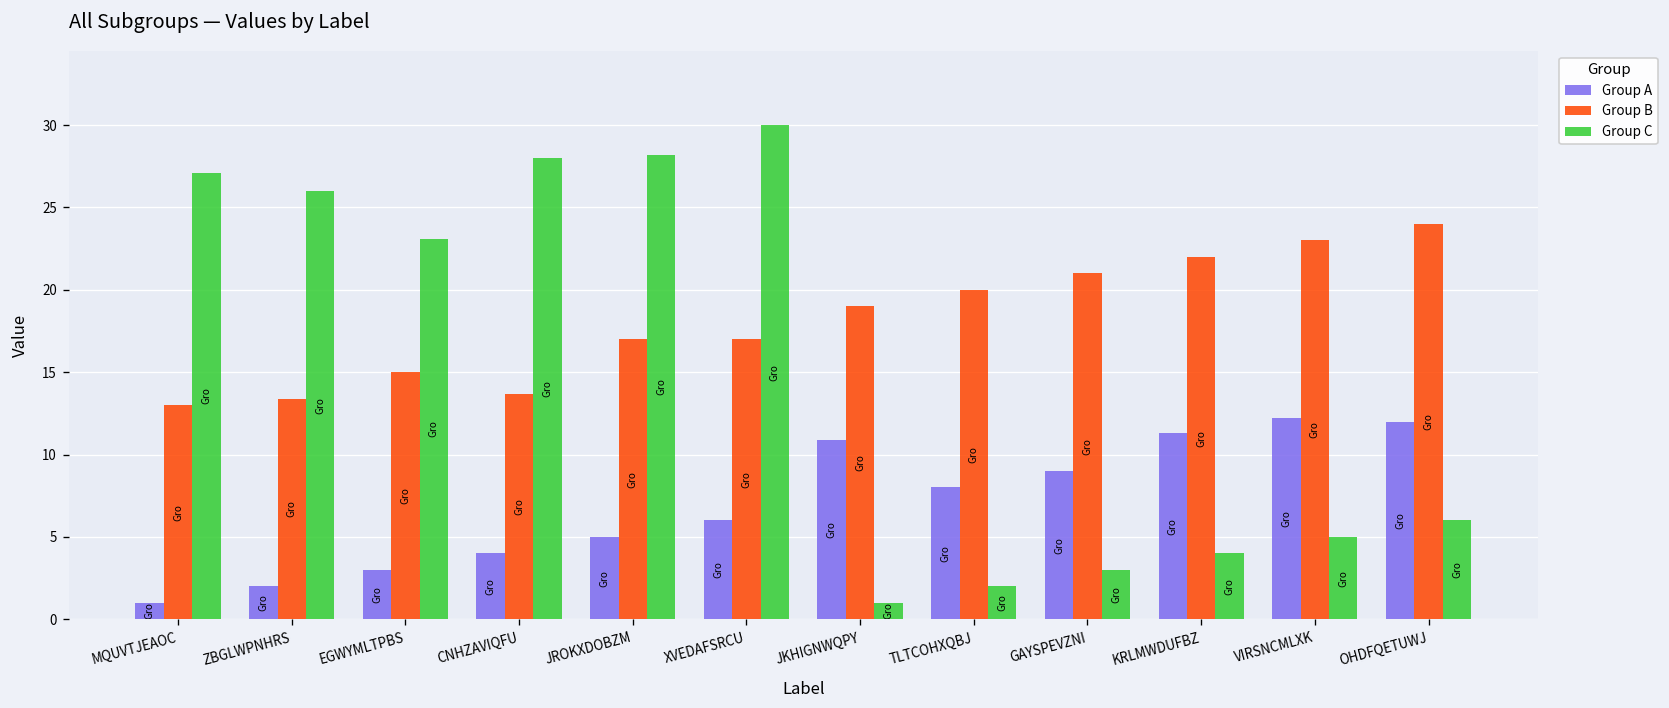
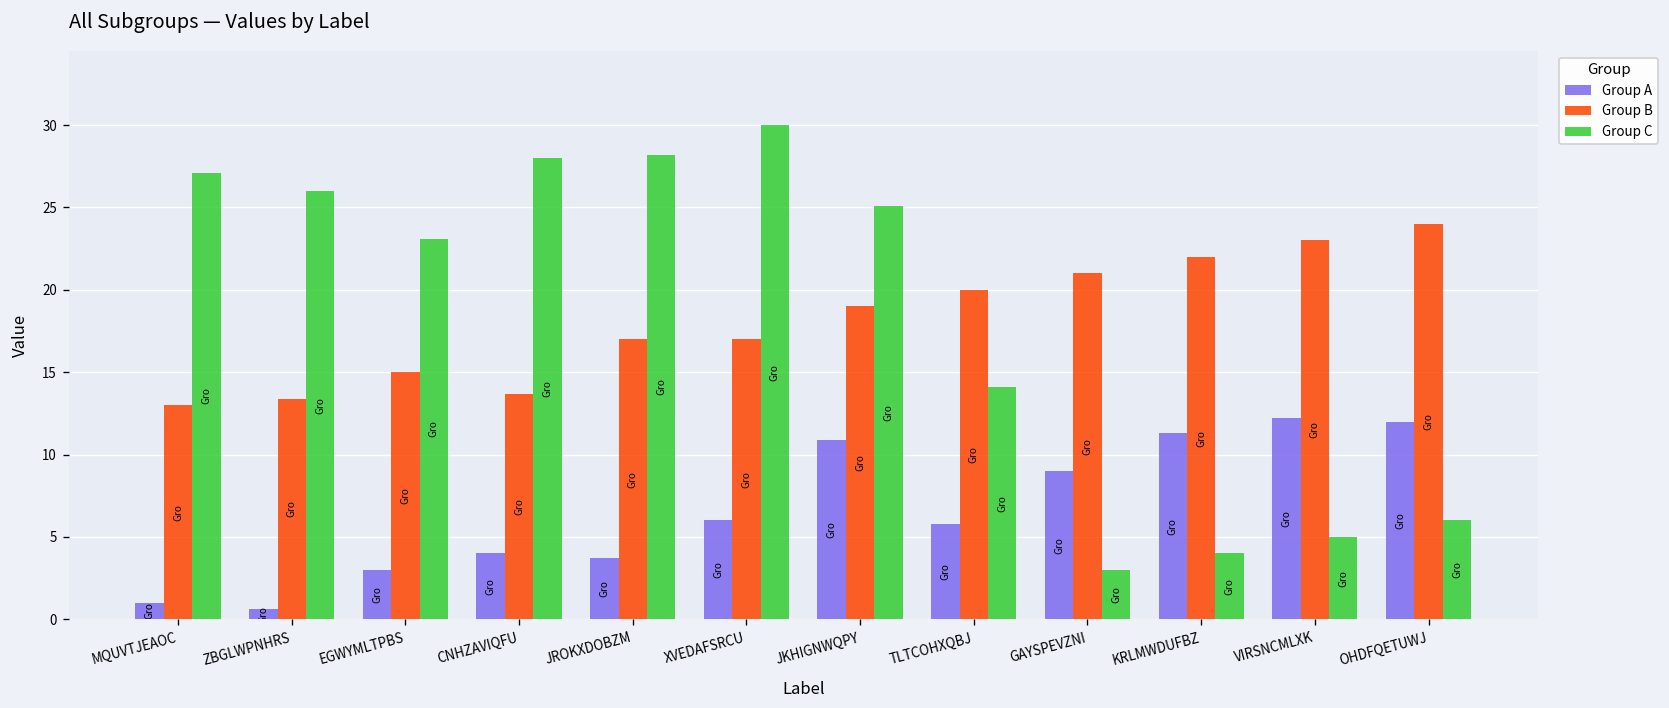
  {
    "Group A": {
      "MQUVTJEAOC": 1.0,
-     "ZBGLWPNHRS": 2.0,
+     "ZBGLWPNHRS": 0.6,
      "EGWYMLTPBS": 3.0,
      "CNHZAVIQFU": 4.0,
-     "JROKXDOBZM": 5.0,
+     "JROKXDOBZM": 3.7,
      "XVEDAFSRCU": 6.0,
      "JKHIGNWQPY": 10.9,
-     "TLTCOHXQBJ": 8.0,
+     "TLTCOHXQBJ": 5.8,
      "GAYSPEVZNI": 9.0,
      "KRLMWDUFBZ": 11.3,
      "VIRSNCMLXK": 12.2,
      "OHDFQETUWJ": 12.0
    },
    "Group B": {
      "MQUVTJEAOC": 13.0,
      "ZBGLWPNHRS": 13.4,
      "EGWYMLTPBS": 15.0,
      "CNHZAVIQFU": 13.7,
      "JROKXDOBZM": 17.0,
      "XVEDAFSRCU": 17.0,
      "JKHIGNWQPY": 19.0,
      "TLTCOHXQBJ": 20.0,
      "GAYSPEVZNI": 21.0,
      "KRLMWDUFBZ": 22.0,
      "VIRSNCMLXK": 23.0,
      "OHDFQETUWJ": 24.0
    },
    "Group C": {
      "MQUVTJEAOC": 27.1,
      "ZBGLWPNHRS": 26.0,
      "EGWYMLTPBS": 23.1,
      "CNHZAVIQFU": 28.0,
      "JROKXDOBZM": 28.2,
      "XVEDAFSRCU": 30.0,
-     "JKHIGNWQPY": 1.0,
-     "TLTCOHXQBJ": 2.0,
+     "JKHIGNWQPY": 25.1,
+     "TLTCOHXQBJ": 14.1,
      "GAYSPEVZNI": 3.0,
      "KRLMWDUFBZ": 4.0,
      "VIRSNCMLXK": 5.0,
      "OHDFQETUWJ": 6.0
    }
  }
